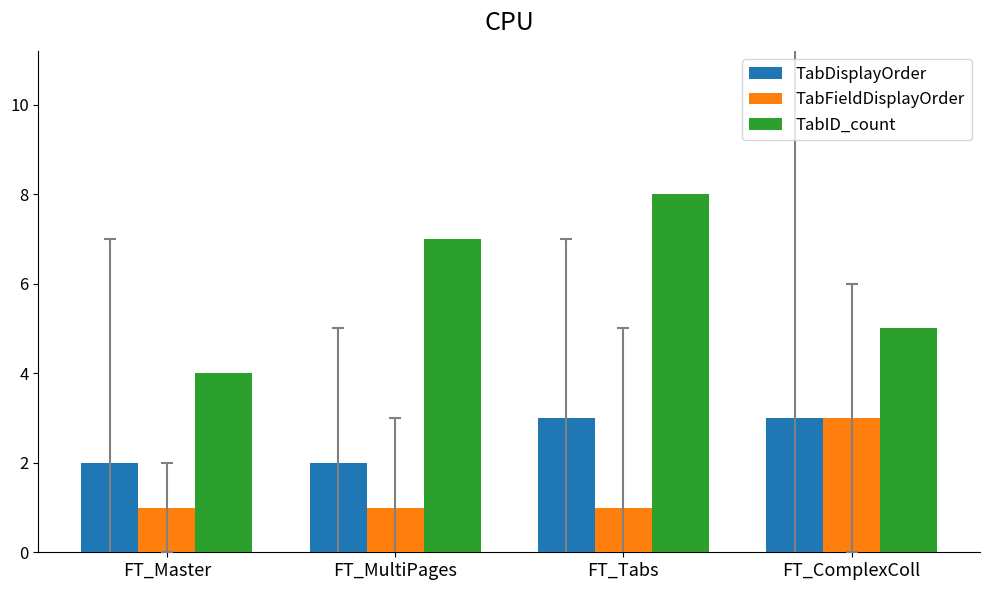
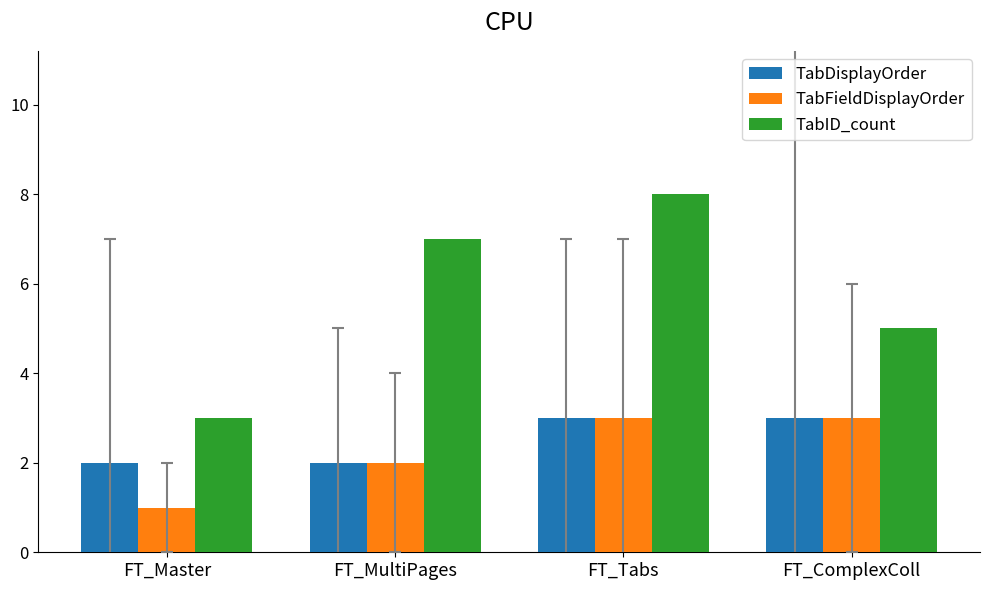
  {
    "TabFieldDisplayOrder": {
      "FT_Master": 1,
-     "FT_MultiPages": 1,
-     "FT_Tabs": 1,
+     "FT_MultiPages": 2,
+     "FT_Tabs": 3,
      "FT_ComplexColl": 3
    },
    "TabID_count": {
-     "FT_Master": 4,
+     "FT_Master": 3,
      "FT_MultiPages": 7,
      "FT_Tabs": 8,
      "FT_ComplexColl": 5
    }
  }
